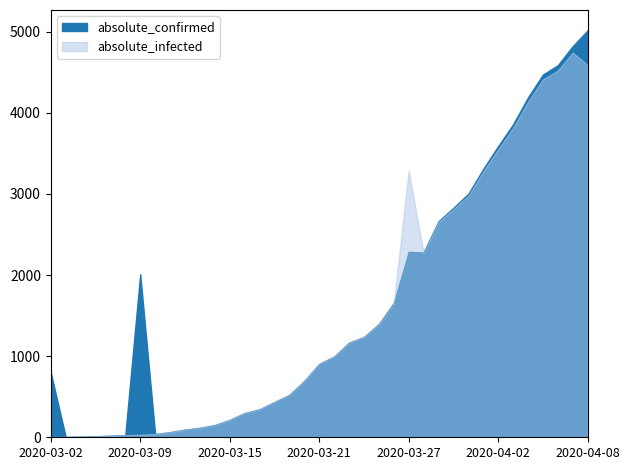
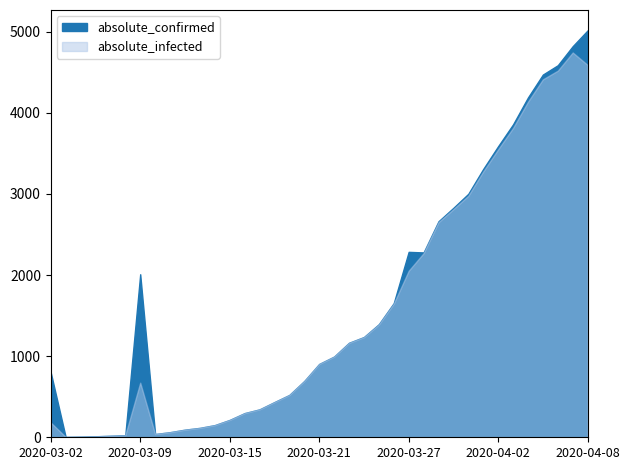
  {
    "absolute_confirmed": {
      "2020-03-02": 800,
      "2020-03-09": 2000,
      "2020-03-27": 2300,
      "2020-04-02": 3600,
      "2020-04-08": 5000
    },
    "absolute_infected": {
-     "2020-03-02": 0,
-     "2020-03-09": 0,
-     "2020-03-27": 3300,
+     "2020-03-02": 200,
+     "2020-03-09": 700,
+     "2020-03-27": 2100,
      "2020-04-02": 3600,
      "2020-04-08": 4600
    }
  }
